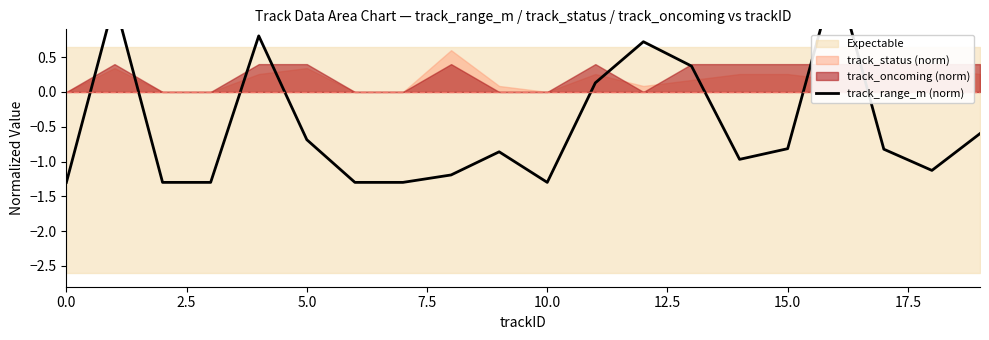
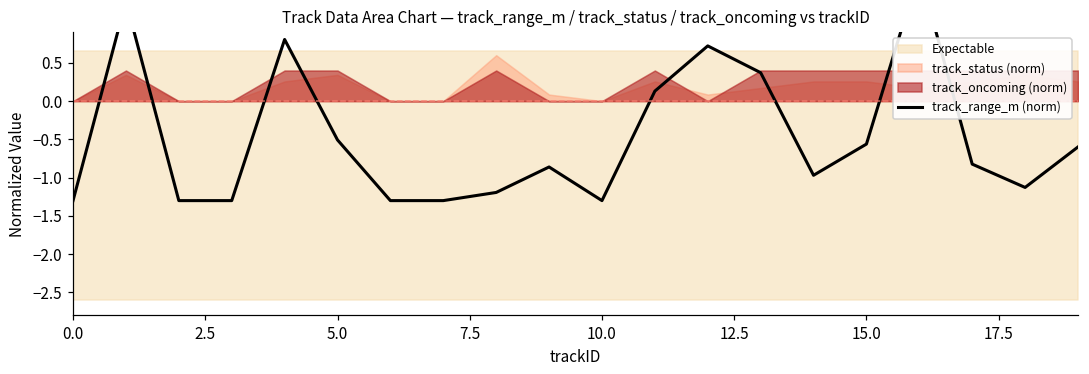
  {
    "track_range_m (norm)": {
      "0.0": -1.3,
-     "5.0": -0.7,
+     "5.0": -0.5,
      "10.0": -1.3,
-     "15.0": -0.8
+     "15.0": -0.6
    },
    "track_oncoming (norm)": {
      "5.0": 0.4,
      "15.0": 0.4
    }
  }
